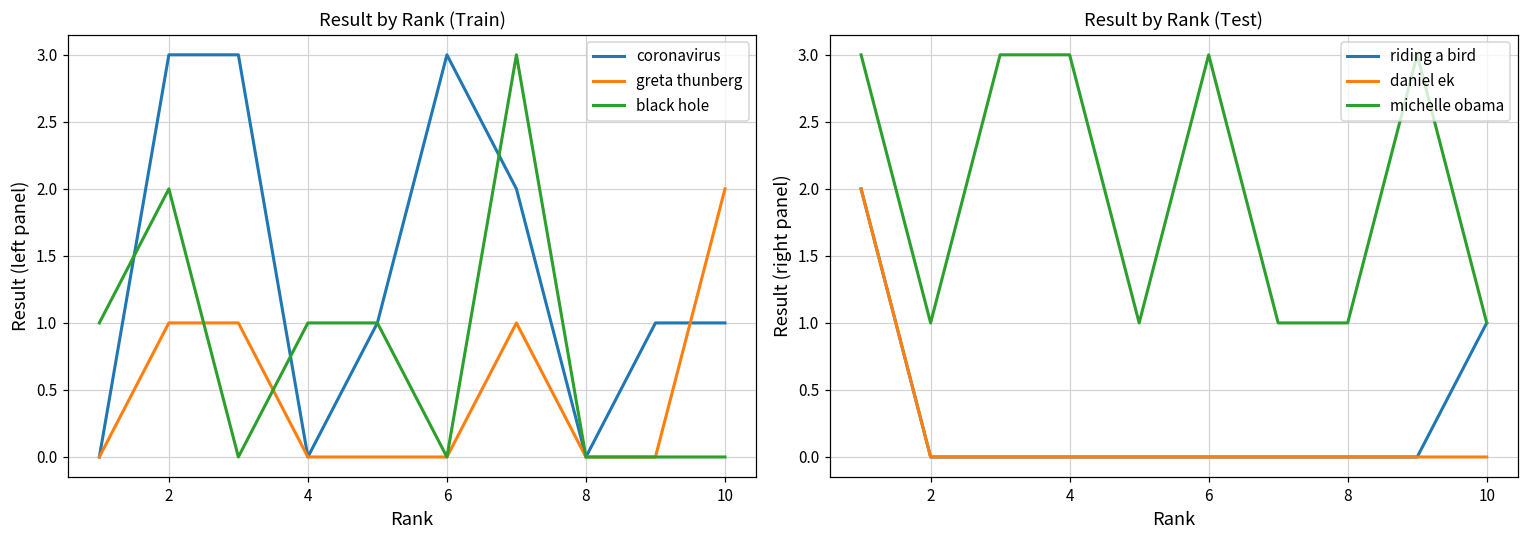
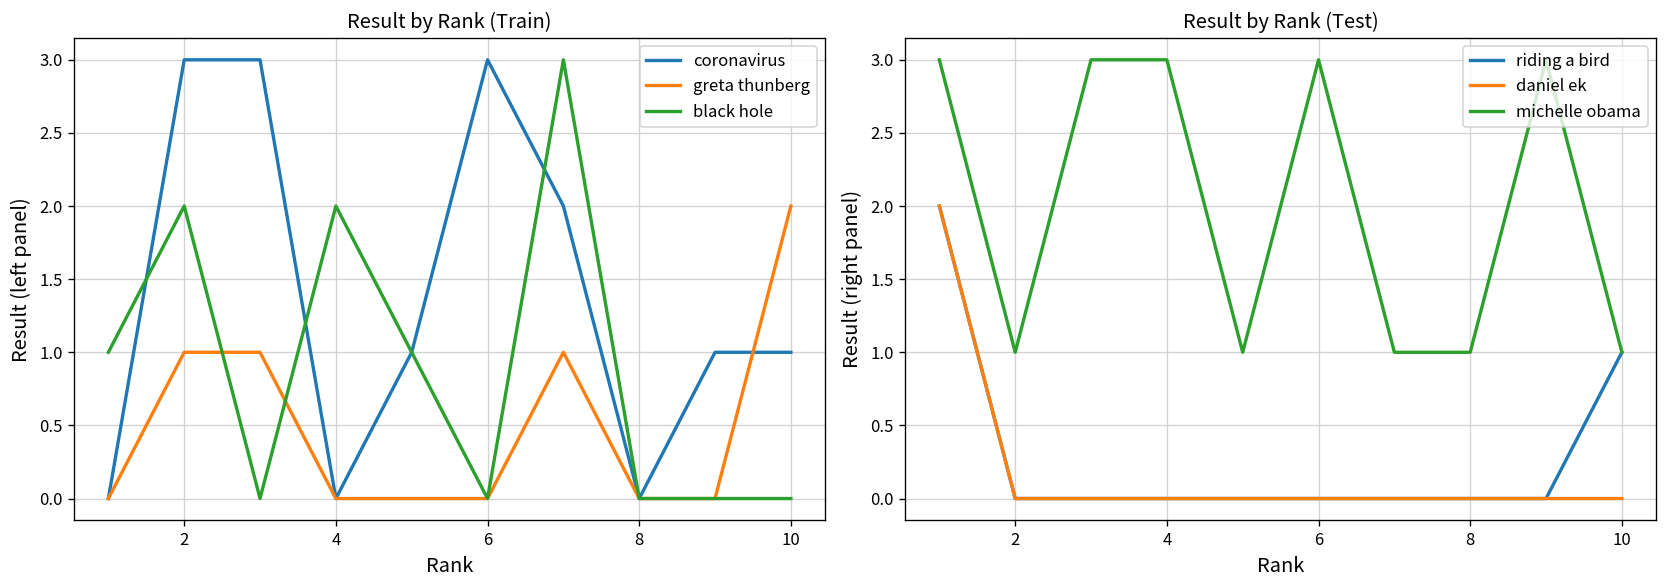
  {
    "Result by Rank (Train)": {
      "coronavirus": {
        "2": 3,
        "6": 3,
        "10": 1
      },
      "greta thunberg": {
        "2": 1,
        "10": 2
      },
      "black hole": {
        "2": 2,
-       "4": 1,
+       "4": 2,
        "10": 0
      }
    },
    "Result by Rank (Test)": {
      "daniel ek": {
        "10": 0.00
      },
      "michelle obama": {
        "2": 1.00,
        "4": 3.00,
        "6": 3.00,
        "8": 1.00
      }
    }
  }
